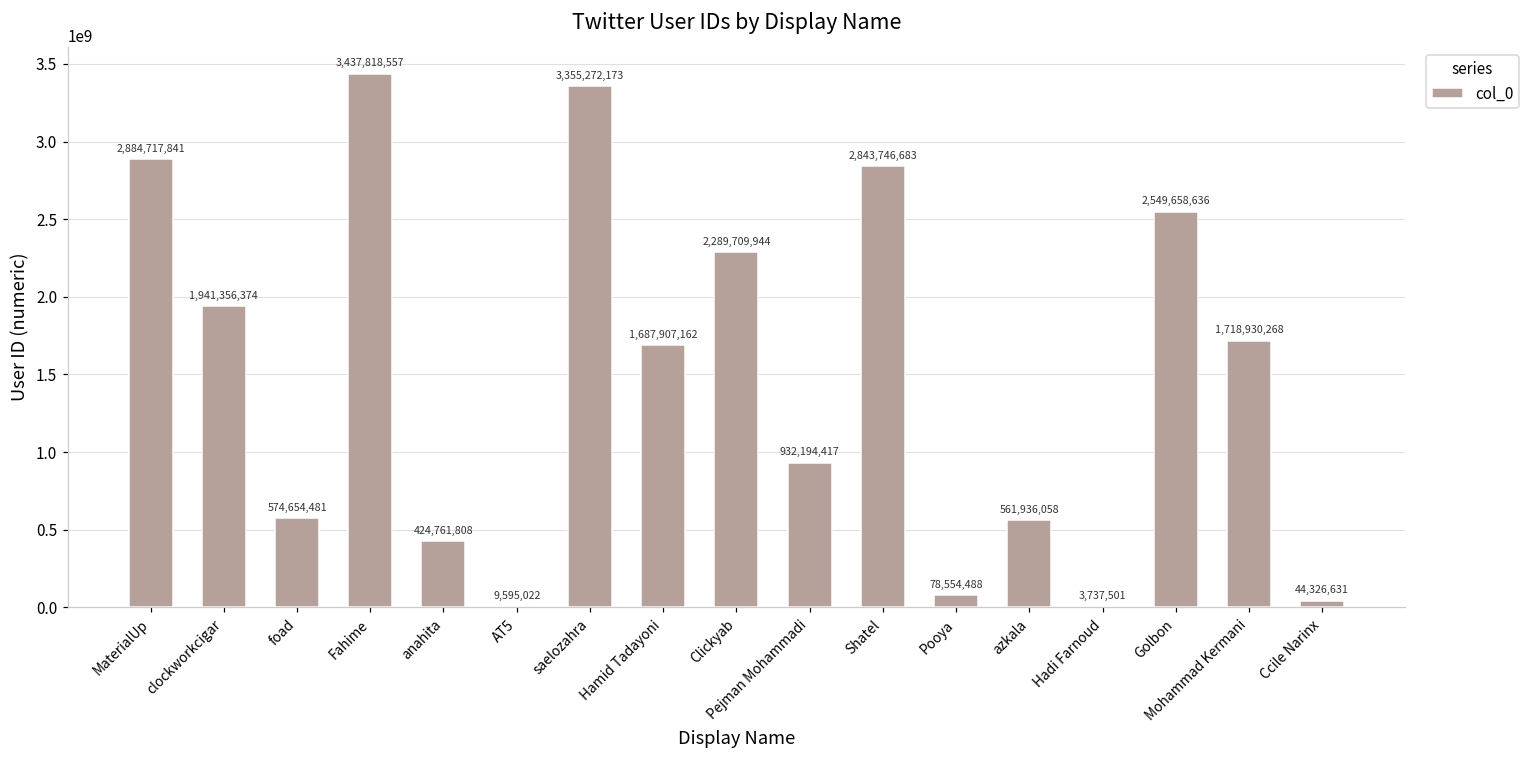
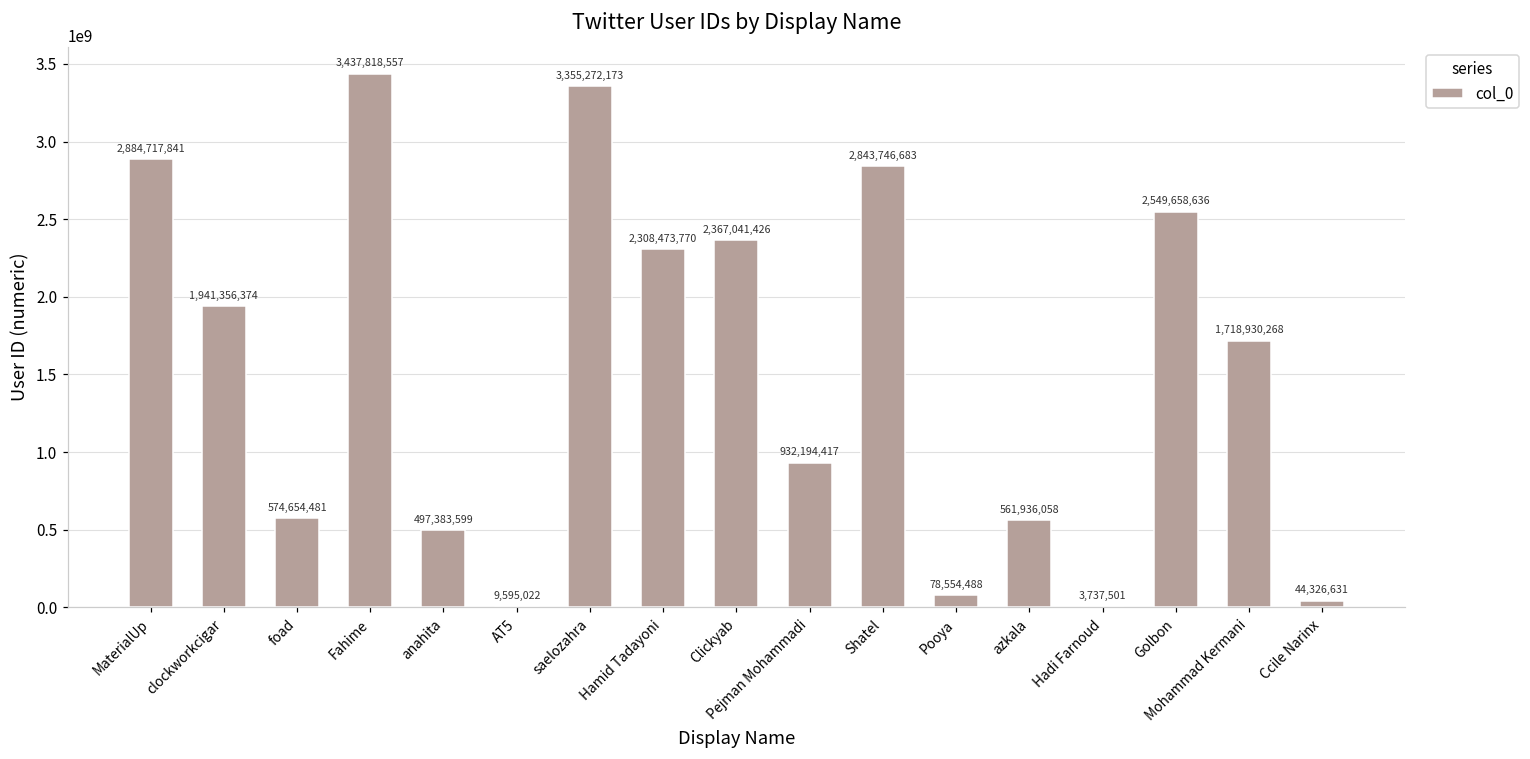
  {
    "MaterialUp": "2,884,717,841",
    "clockworkcigar": "1,941,356,374",
    "foad": "574,654,481",
    "Fahime": "3,437,818,557",
-   "anahita": "424,761,808",
+   "anahita": "497,383,599",
    "AT5": "9,595,022",
    "saelozahra": "3,355,272,173",
-   "Hamid Tadayoni": "1,687,907,162",
-   "Clickyab": "2,289,709,944",
+   "Hamid Tadayoni": "2,308,473,770",
+   "Clickyab": "2,367,041,426",
    "Pejman Mohammadi": "932,194,417",
    "Shatel": "2,843,746,683",
    "Pooya": "78,554,488",
    "azkala": "561,936,058",
    "Hadi Farnoud": "3,737,501",
    "Golbon": "2,549,658,636",
    "Mohammad Kermani": "1,718,930,268",
    "Ccile Narinx": "44,326,631"
  }
